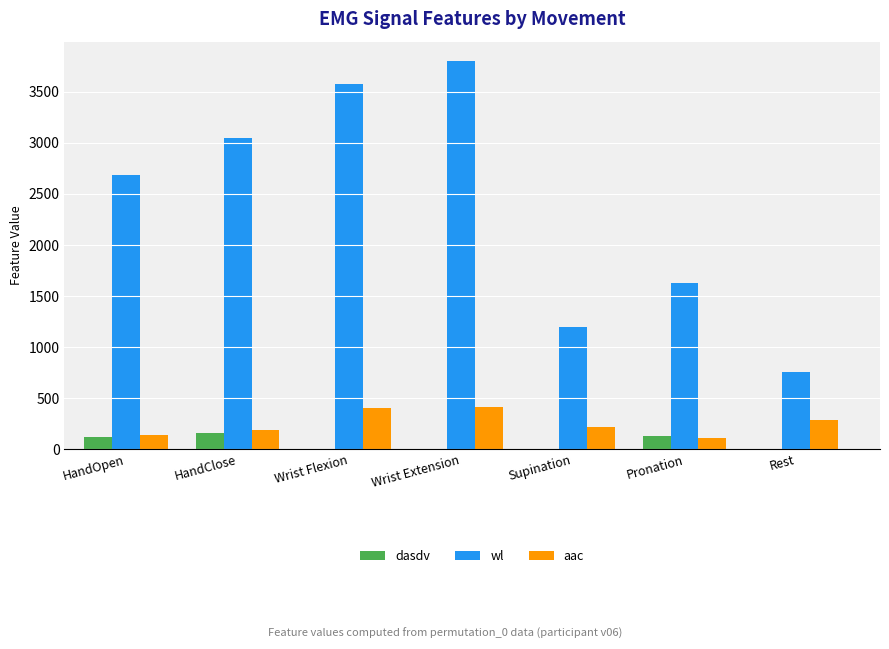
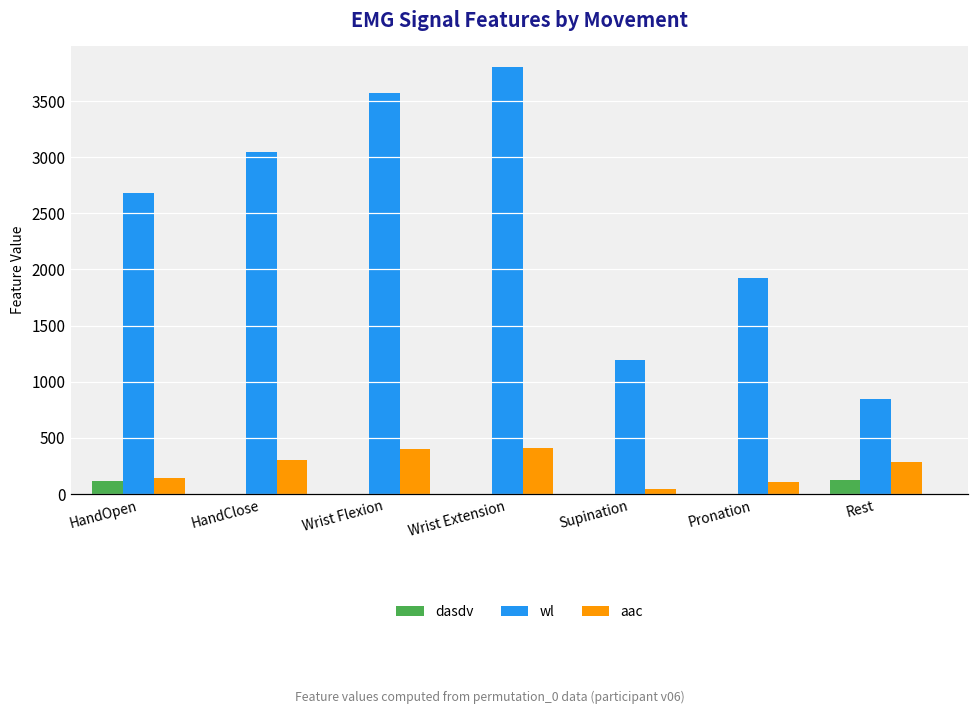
  {
    "dasdv": {
      "HandOpen": 110,
-     "HandClose": 160,
-     "Pronation": 130,
-     "Rest": 0
+     "HandClose": 0,
+     "Pronation": 0,
+     "Rest": 130
    },
    "wl": {
      "HandOpen": 2690,
      "HandClose": 3050,
      "Wrist Flexion": 3570,
      "Wrist Extension": 3800,
      "Supination": 1190,
-     "Pronation": 1620,
-     "Rest": 760
+     "Pronation": 1930,
+     "Rest": 840
    },
    "aac": {
      "HandOpen": 140,
-     "HandClose": 190,
+     "HandClose": 300,
      "Wrist Flexion": 400,
      "Wrist Extension": 410,
-     "Supination": 210,
+     "Supination": 40,
      "Pronation": 110,
      "Rest": 290
    }
  }
